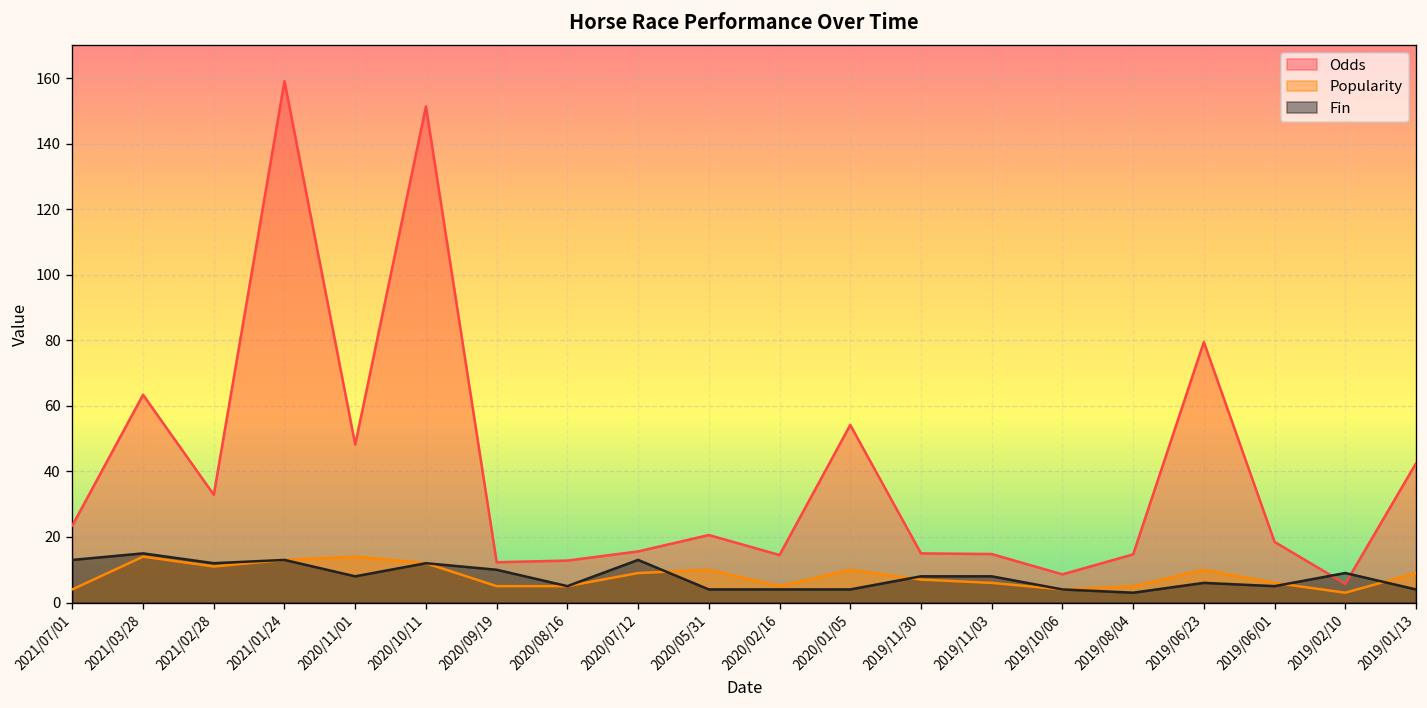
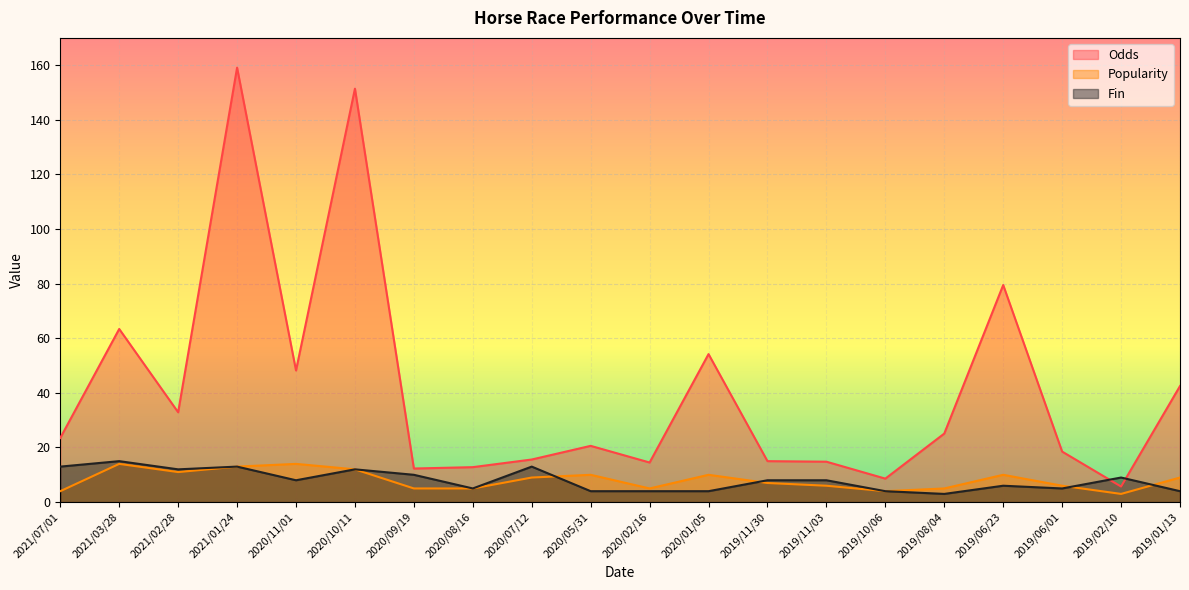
  {
    "Odds": {
      "2021/07/01": 24,
      "2021/03/28": 63,
      "2021/02/28": 33,
      "2021/01/24": 159,
      "2020/11/01": 48,
      "2020/10/11": 151,
      "2020/09/19": 12,
      "2020/08/16": 13,
      "2020/07/12": 16,
      "2020/05/31": 21,
      "2020/02/16": 15,
      "2020/01/05": 54,
      "2019/11/30": 15,
      "2019/11/03": 15,
      "2019/10/06": 9,
-     "2019/08/04": 15,
+     "2019/08/04": 25,
      "2019/06/23": 80,
      "2019/06/01": 19,
      "2019/02/10": 6,
      "2019/01/13": 43
    },
    "Popularity": {
      "2021/07/01": 4,
      "2021/03/28": 14,
      "2021/02/28": 11,
      "2020/11/01": 14,
      "2020/09/19": 5,
      "2020/07/12": 9,
      "2020/05/31": 10,
      "2020/02/16": 5,
      "2020/01/05": 10,
      "2019/11/30": 7,
      "2019/11/03": 6,
      "2019/08/04": 5,
      "2019/06/23": 10,
      "2019/06/01": 6,
      "2019/02/10": 3,
      "2019/01/13": 9
    },
    "Fin": {
      "2021/07/01": 13,
      "2021/03/28": 15,
      "2021/02/28": 12,
      "2020/11/01": 8,
      "2020/09/19": 10,
      "2020/07/12": 13,
      "2020/05/31": 4,
      "2020/02/16": 4,
      "2020/01/05": 4,
      "2019/11/30": 8,
      "2019/11/03": 8,
      "2019/08/04": 3,
      "2019/06/23": 6,
      "2019/06/01": 5,
      "2019/02/10": 9,
      "2019/01/13": 4
    }
  }
